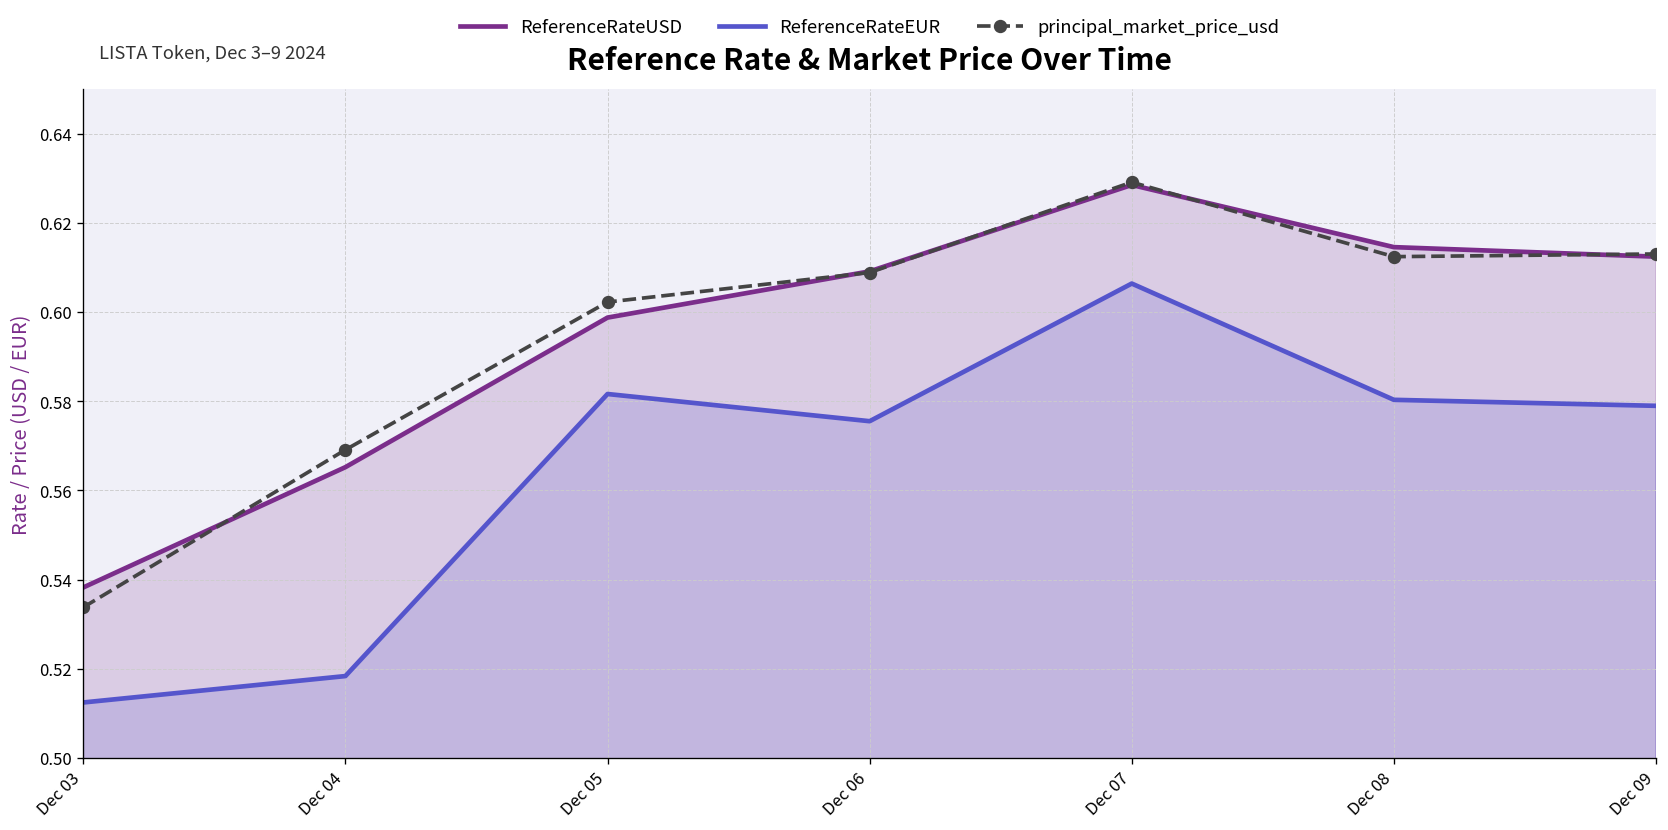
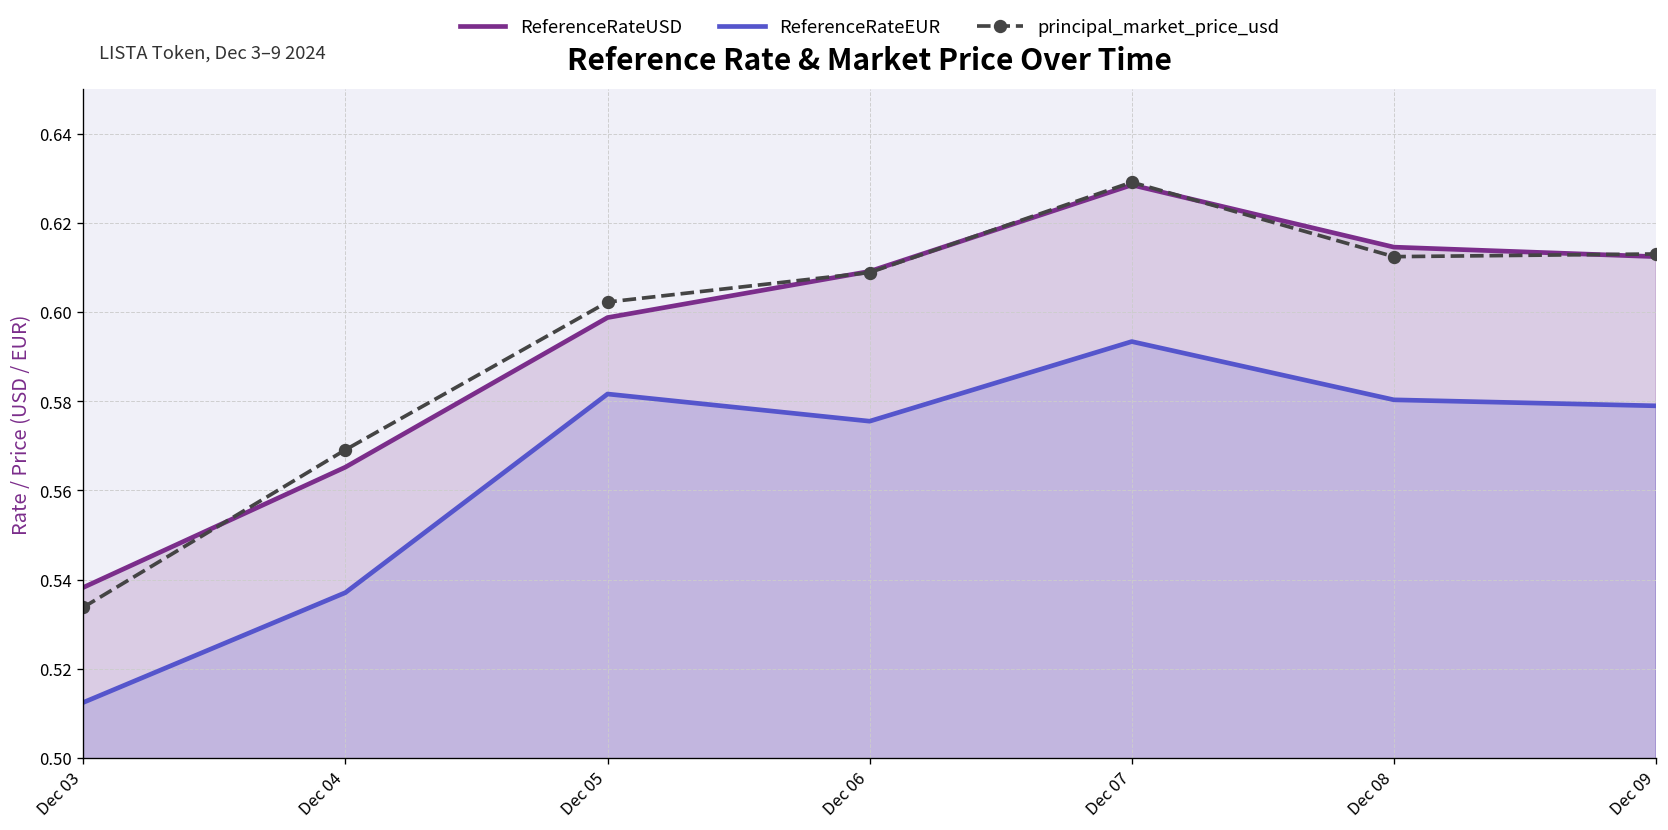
  {
    "ReferenceRateUSD": {
      "Dec 03": 0.538,
      "Dec 04": 0.565,
      "Dec 05": 0.599,
      "Dec 08": 0.615
    },
    "ReferenceRateEUR": {
      "Dec 03": 0.512,
-     "Dec 04": 0.518,
+     "Dec 04": 0.537,
      "Dec 05": 0.582,
      "Dec 06": 0.576,
-     "Dec 07": 0.606,
+     "Dec 07": 0.593,
      "Dec 08": 0.580,
      "Dec 09": 0.579
    },
    "principal_market_price_usd": {
      "Dec 03": 0.534,
      "Dec 04": 0.569,
      "Dec 05": 0.602,
      "Dec 08": 0.612
    }
  }
